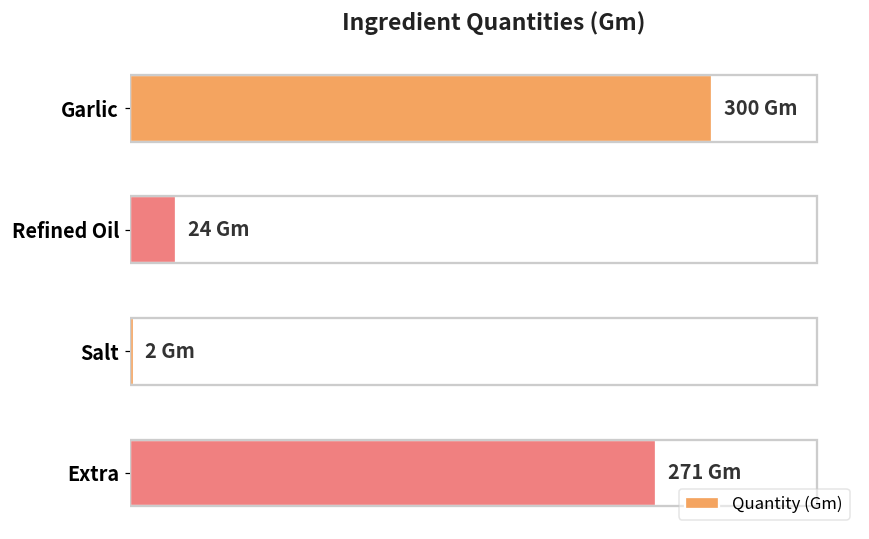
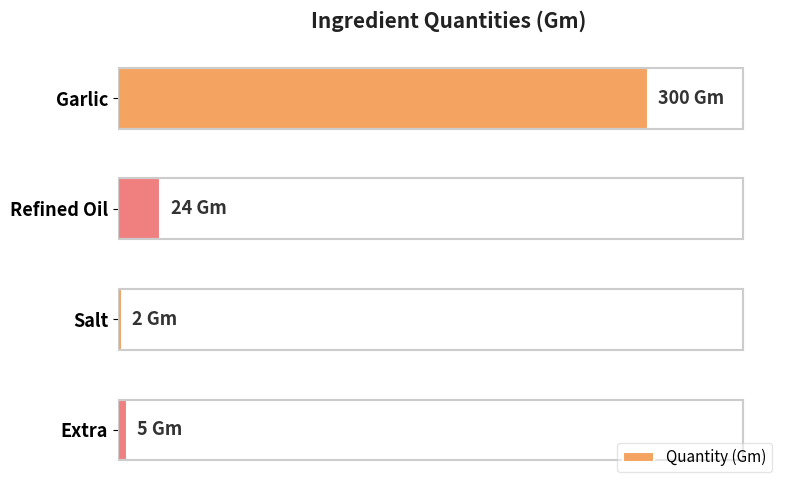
  {
    "Garlic": 300,
    "Refined Oil": 24,
    "Salt": 2,
-   "Extra": 271
+   "Extra": 5
  }
